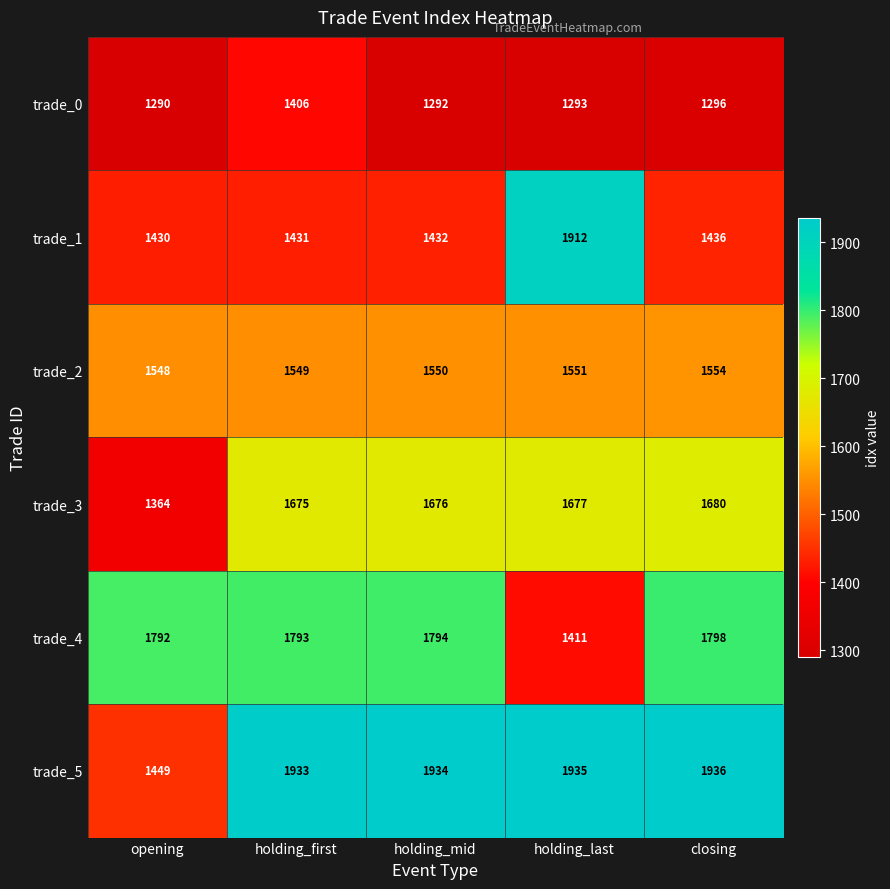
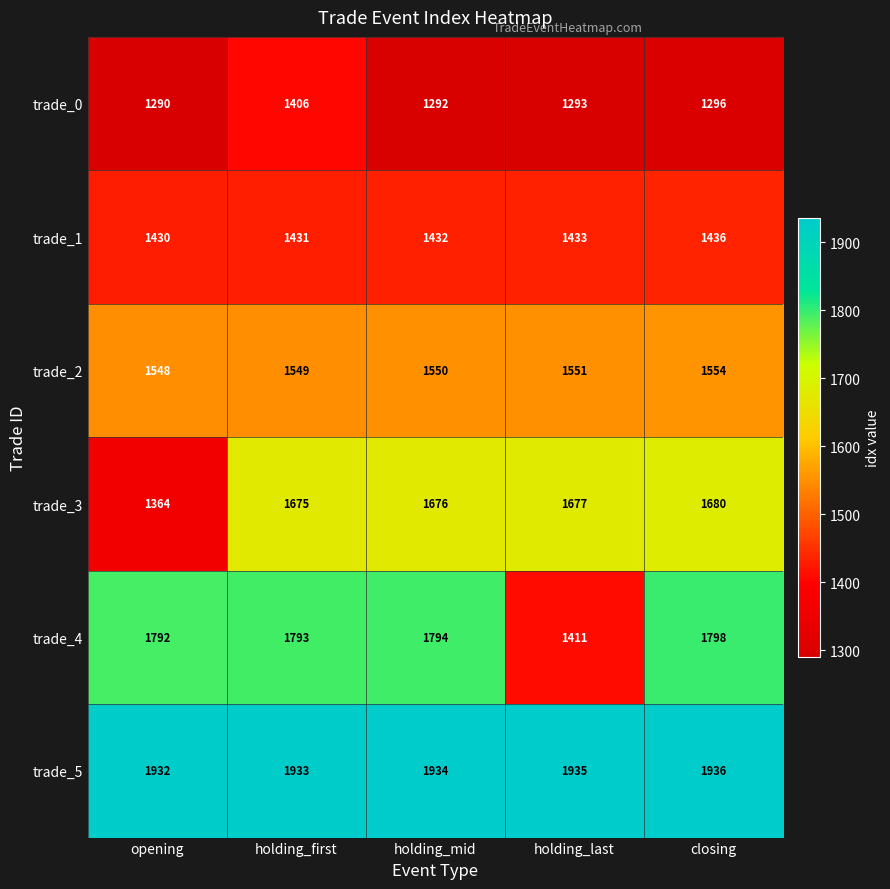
  {
    "trade_0": {
      "opening": 1290,
      "holding_first": 1406,
      "holding_mid": 1292,
      "holding_last": 1293,
      "closing": 1296
    },
    "trade_1": {
      "opening": 1430,
      "holding_first": 1431,
      "holding_mid": 1432,
-     "holding_last": 1912,
+     "holding_last": 1433,
      "closing": 1436
    },
    "trade_2": {
      "opening": 1548,
      "holding_first": 1549,
      "holding_mid": 1550,
      "holding_last": 1551,
      "closing": 1554
    },
    "trade_3": {
      "opening": 1364,
      "holding_first": 1675,
      "holding_mid": 1676,
      "holding_last": 1677,
      "closing": 1680
    },
    "trade_4": {
      "opening": 1792,
      "holding_first": 1793,
      "holding_mid": 1794,
      "holding_last": 1411,
      "closing": 1798
    },
    "trade_5": {
-     "opening": 1449,
+     "opening": 1932,
      "holding_first": 1933,
      "holding_mid": 1934,
      "holding_last": 1935,
      "closing": 1936
    }
  }
